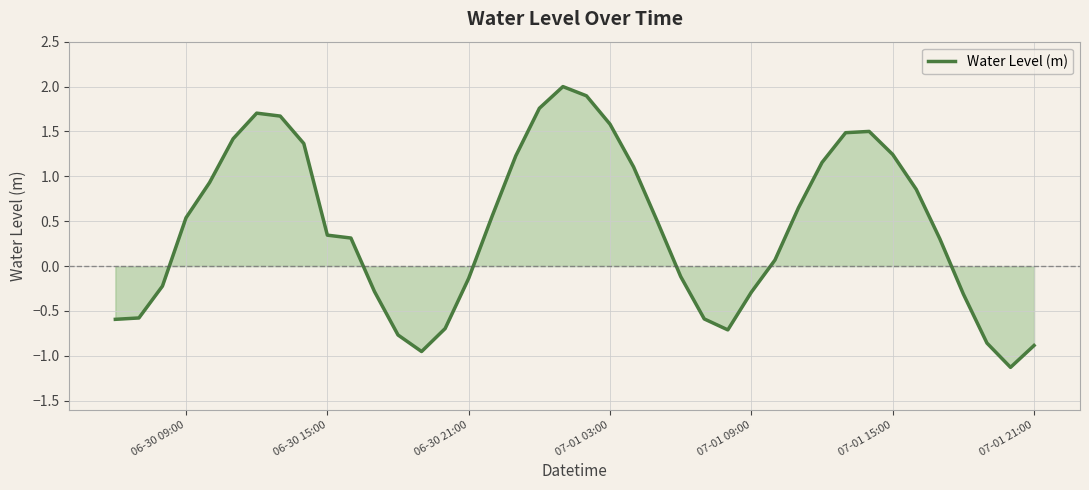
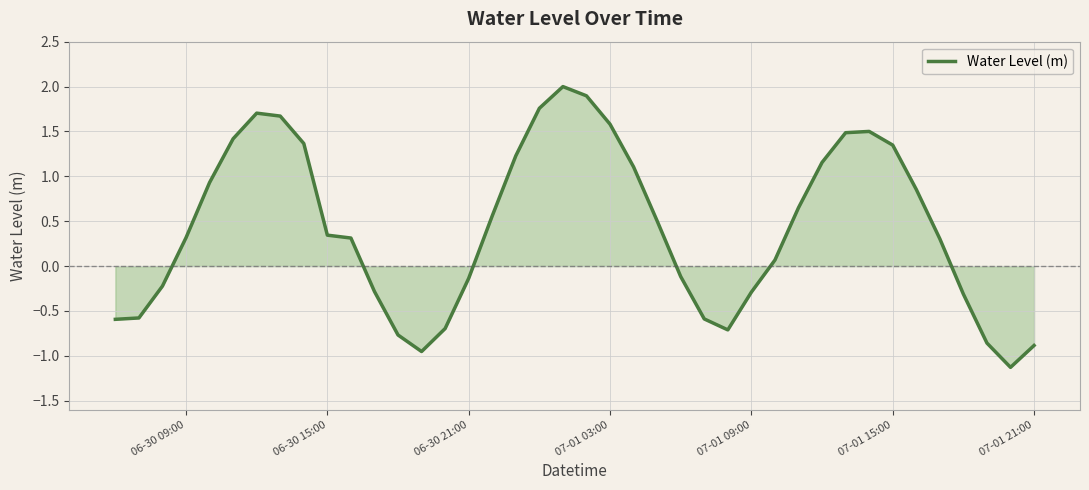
  {
    "Water Level (m)": {
-     "06-30 09:00": 0.5,
+     "06-30 09:00": 0.3,
      "06-30 21:00": -0.1,
      "07-01 09:00": -0.3,
-     "07-01 15:00": 1.2,
+     "07-01 15:00": 1.3,
      "07-01 21:00": -0.9
    }
  }
